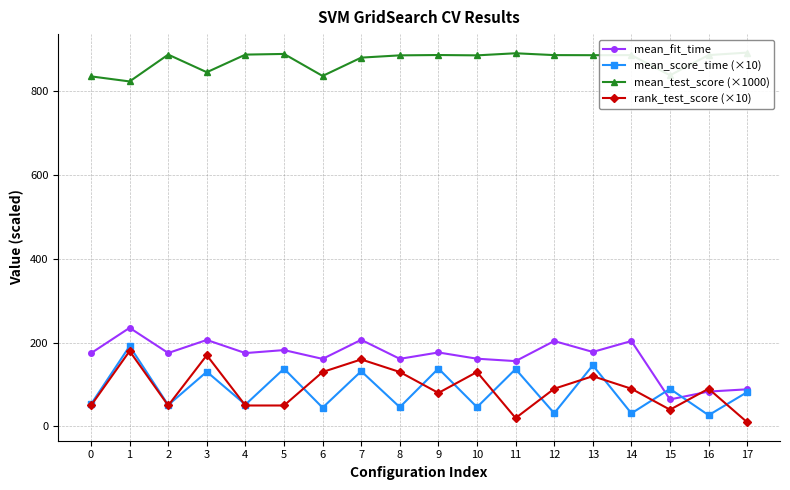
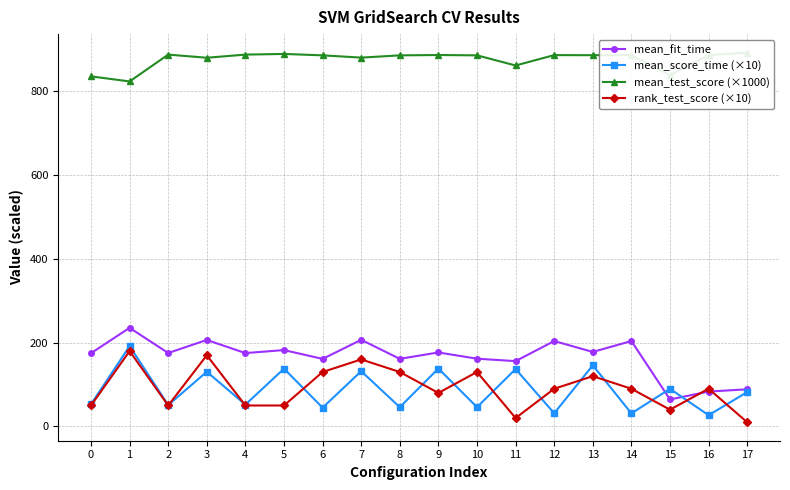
  {
    "mean_fit_time": {
      "0": 170,
      "1": 240,
      "2": 180,
      "3": 210,
      "4": 180,
      "5": 180,
      "6": 160,
      "7": 210,
      "8": 160,
      "9": 180,
      "10": 160,
      "11": 160,
      "12": 200,
      "13": 180,
      "14": 200,
      "15": 60,
      "16": 80,
      "17": 90
    },
    "mean_score_time (×10)": {
      "1": 190,
      "3": 130,
      "5": 140,
      "6": 40,
      "7": 130,
      "8": 50,
      "9": 140,
      "10": 50,
      "11": 140,
      "12": 30,
      "13": 150,
      "14": 30,
      "15": 90,
      "16": 30,
      "17": 80
    },
    "mean_test_score (×1000)": {
      "0": 840,
      "1": 820,
      "2": 890,
-     "3": 850,
+     "3": 880,
      "4": 890,
      "5": 890,
-     "6": 840,
+     "6": 890,
      "7": 880,
      "8": 890,
      "9": 890,
      "10": 890,
-     "11": 890,
+     "11": 860,
      "12": 890,
      "13": 890
    },
    "rank_test_score (×10)": {
      "1": 180,
      "3": 170,
      "5": 50,
      "6": 130,
      "7": 160,
      "8": 130,
      "9": 80,
      "10": 130,
      "11": 20,
      "12": 90,
      "13": 120,
      "14": 90,
      "15": 40,
      "16": 90,
      "17": 10
    }
  }
